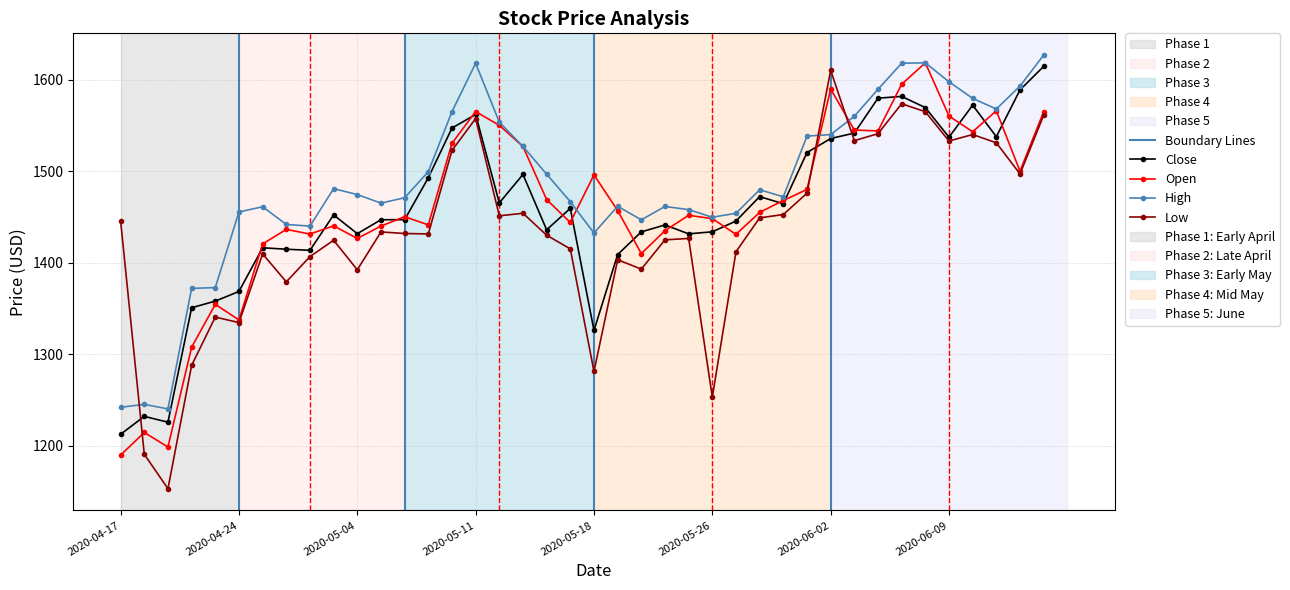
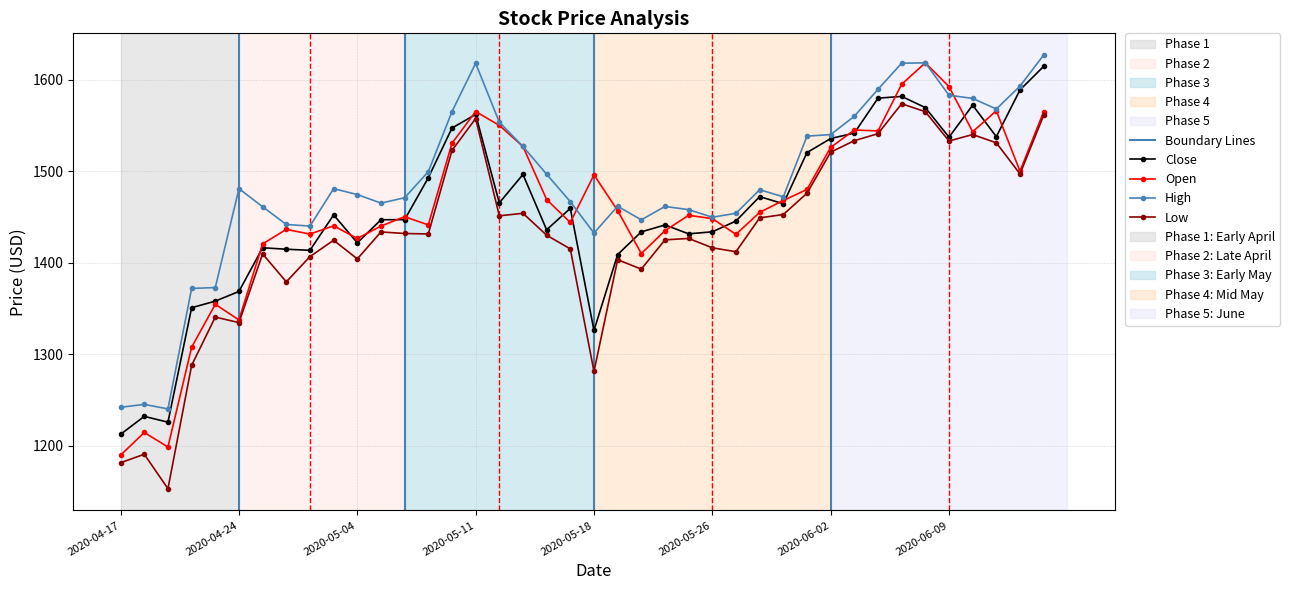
  {
    "Close": {
      "2020-04-17": 1210,
      "2020-04-24": 1370,
-     "2020-05-04": 1430,
+     "2020-05-04": 1420,
      "2020-05-11": 1560,
      "2020-05-18": 1330,
      "2020-05-26": 1430,
      "2020-06-02": 1540,
      "2020-06-09": 1540
    },
    "Open": {
      "2020-04-17": 1190,
      "2020-04-24": 1340,
      "2020-05-04": 1430,
      "2020-05-11": 1570,
      "2020-05-18": 1500,
-     "2020-06-02": 1590,
-     "2020-06-09": 1560
+     "2020-06-02": 1530,
+     "2020-06-09": 1590
    },
    "High": {
      "2020-04-17": 1240,
-     "2020-04-24": 1460,
+     "2020-04-24": 1480,
      "2020-05-04": 1470,
      "2020-05-11": 1620,
      "2020-05-18": 1430,
      "2020-06-02": 1540,
-     "2020-06-09": 1600
+     "2020-06-09": 1580
    },
    "Low": {
-     "2020-04-17": 1450,
+     "2020-04-17": 1180,
      "2020-04-24": 1330,
-     "2020-05-04": 1390,
+     "2020-05-04": 1400,
      "2020-05-11": 1560,
      "2020-05-18": 1280,
-     "2020-05-26": 1250,
-     "2020-06-02": 1610,
+     "2020-05-26": 1420,
+     "2020-06-02": 1520,
      "2020-06-09": 1530
    }
  }
